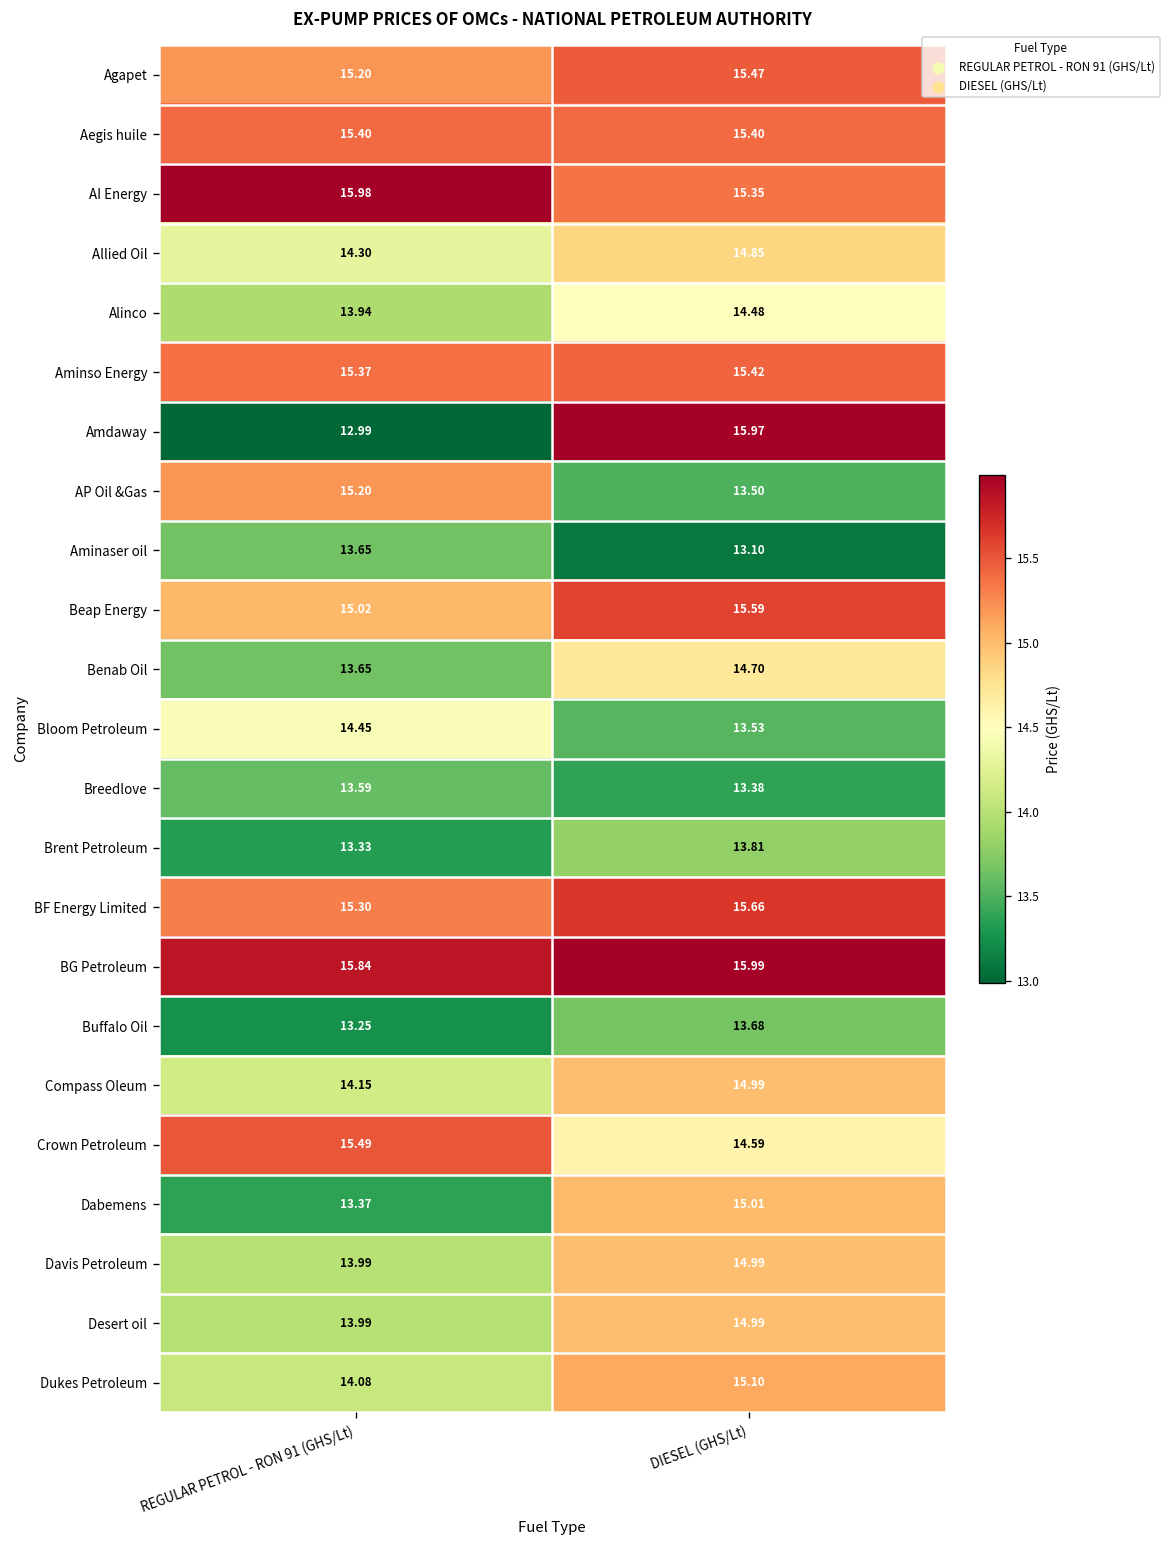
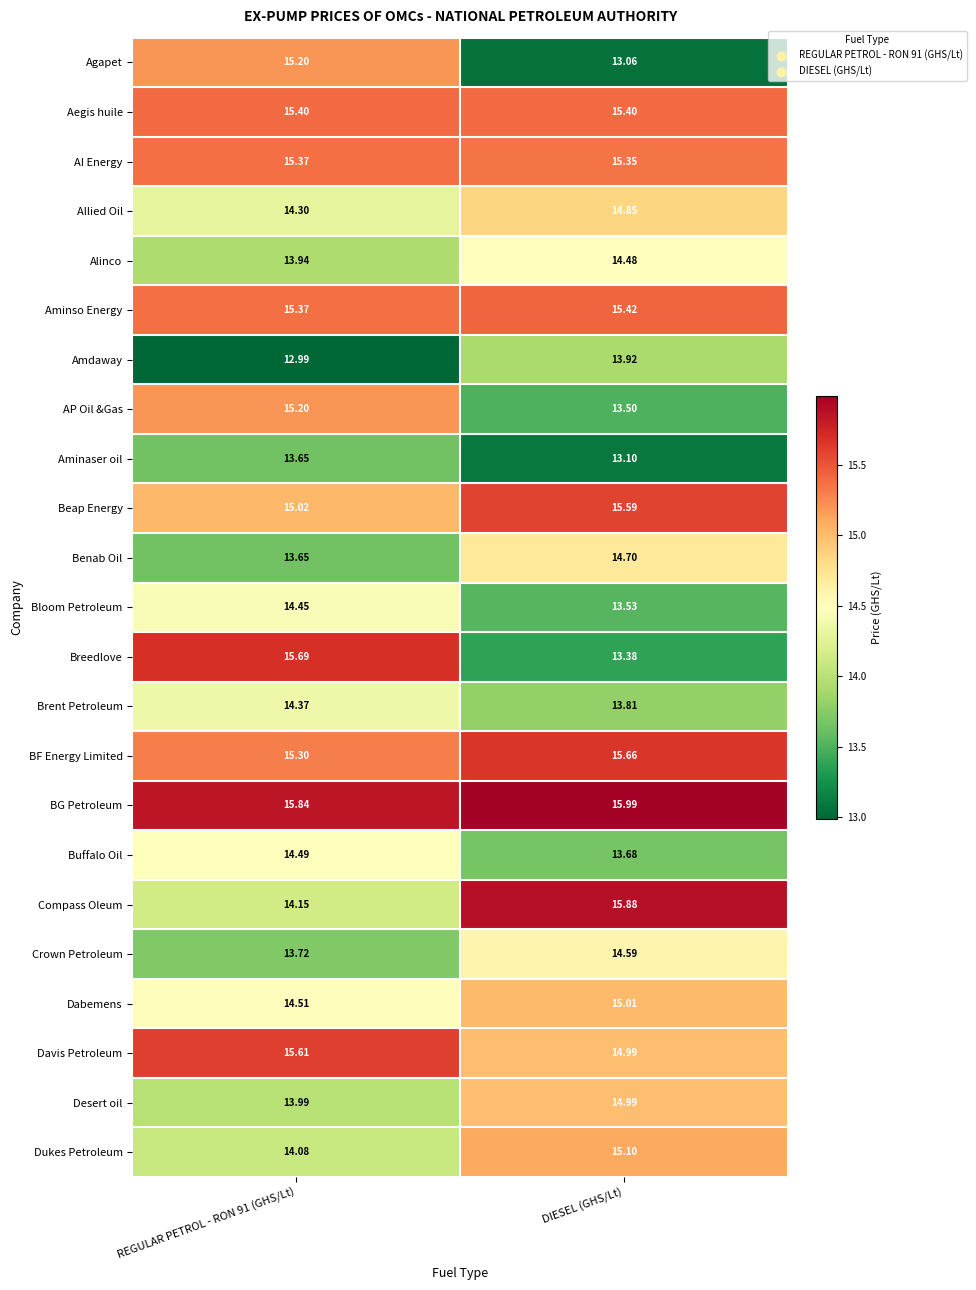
  {
    "Agapet": {
      "REGULAR PETROL - RON 91 (GHS/Lt)": 15.20,
-     "DIESEL (GHS/Lt)": 15.47
+     "DIESEL (GHS/Lt)": 13.06
    },
    "Aegis huile": {
      "REGULAR PETROL - RON 91 (GHS/Lt)": 15.40,
      "DIESEL (GHS/Lt)": 15.40
    },
    "AI Energy": {
-     "REGULAR PETROL - RON 91 (GHS/Lt)": 15.98,
+     "REGULAR PETROL - RON 91 (GHS/Lt)": 15.37,
      "DIESEL (GHS/Lt)": 15.35
    },
    "Allied Oil": {
      "REGULAR PETROL - RON 91 (GHS/Lt)": 14.30,
      "DIESEL (GHS/Lt)": 14.85
    },
    "Alinco": {
      "REGULAR PETROL - RON 91 (GHS/Lt)": 13.94,
      "DIESEL (GHS/Lt)": 14.48
    },
    "Aminso Energy": {
      "REGULAR PETROL - RON 91 (GHS/Lt)": 15.37,
      "DIESEL (GHS/Lt)": 15.42
    },
    "Amdaway": {
      "REGULAR PETROL - RON 91 (GHS/Lt)": 12.99,
-     "DIESEL (GHS/Lt)": 15.97
+     "DIESEL (GHS/Lt)": 13.92
    },
    "AP Oil &Gas": {
      "REGULAR PETROL - RON 91 (GHS/Lt)": 15.20,
      "DIESEL (GHS/Lt)": 13.50
    },
    "Aminaser oil": {
      "REGULAR PETROL - RON 91 (GHS/Lt)": 13.65,
      "DIESEL (GHS/Lt)": 13.10
    },
    "Beap Energy": {
      "REGULAR PETROL - RON 91 (GHS/Lt)": 15.02,
      "DIESEL (GHS/Lt)": 15.59
    },
    "Benab Oil": {
      "REGULAR PETROL - RON 91 (GHS/Lt)": 13.65,
      "DIESEL (GHS/Lt)": 14.70
    },
    "Bloom Petroleum": {
      "REGULAR PETROL - RON 91 (GHS/Lt)": 14.45,
      "DIESEL (GHS/Lt)": 13.53
    },
    "Breedlove": {
-     "REGULAR PETROL - RON 91 (GHS/Lt)": 13.59,
+     "REGULAR PETROL - RON 91 (GHS/Lt)": 15.69,
      "DIESEL (GHS/Lt)": 13.38
    },
    "Brent Petroleum": {
-     "REGULAR PETROL - RON 91 (GHS/Lt)": 13.33,
+     "REGULAR PETROL - RON 91 (GHS/Lt)": 14.37,
      "DIESEL (GHS/Lt)": 13.81
    },
    "BF Energy Limited": {
      "REGULAR PETROL - RON 91 (GHS/Lt)": 15.30,
      "DIESEL (GHS/Lt)": 15.66
    },
    "BG Petroleum": {
      "REGULAR PETROL - RON 91 (GHS/Lt)": 15.84,
      "DIESEL (GHS/Lt)": 15.99
    },
    "Buffalo Oil": {
-     "REGULAR PETROL - RON 91 (GHS/Lt)": 13.25,
+     "REGULAR PETROL - RON 91 (GHS/Lt)": 14.49,
      "DIESEL (GHS/Lt)": 13.68
    },
    "Compass Oleum": {
      "REGULAR PETROL - RON 91 (GHS/Lt)": 14.15,
-     "DIESEL (GHS/Lt)": 14.99
+     "DIESEL (GHS/Lt)": 15.88
    },
    "Crown Petroleum": {
-     "REGULAR PETROL - RON 91 (GHS/Lt)": 15.49,
+     "REGULAR PETROL - RON 91 (GHS/Lt)": 13.72,
      "DIESEL (GHS/Lt)": 14.59
    },
    "Dabemens": {
-     "REGULAR PETROL - RON 91 (GHS/Lt)": 13.37,
+     "REGULAR PETROL - RON 91 (GHS/Lt)": 14.51,
      "DIESEL (GHS/Lt)": 15.01
    },
    "Davis Petroleum": {
-     "REGULAR PETROL - RON 91 (GHS/Lt)": 13.99,
+     "REGULAR PETROL - RON 91 (GHS/Lt)": 15.61,
      "DIESEL (GHS/Lt)": 14.99
    },
    "Desert oil": {
      "REGULAR PETROL - RON 91 (GHS/Lt)": 13.99,
      "DIESEL (GHS/Lt)": 14.99
    },
    "Dukes Petroleum": {
      "REGULAR PETROL - RON 91 (GHS/Lt)": 14.08,
      "DIESEL (GHS/Lt)": 15.10
    }
  }
